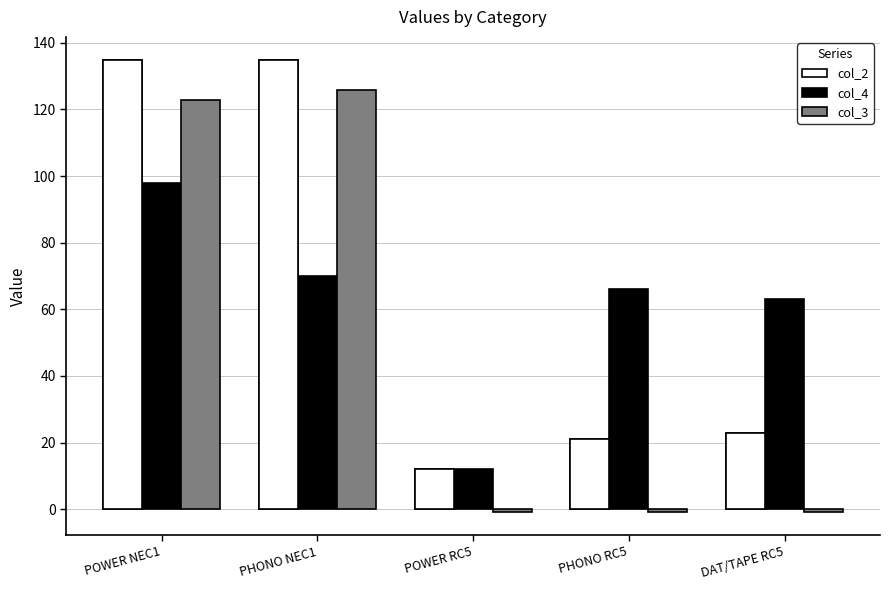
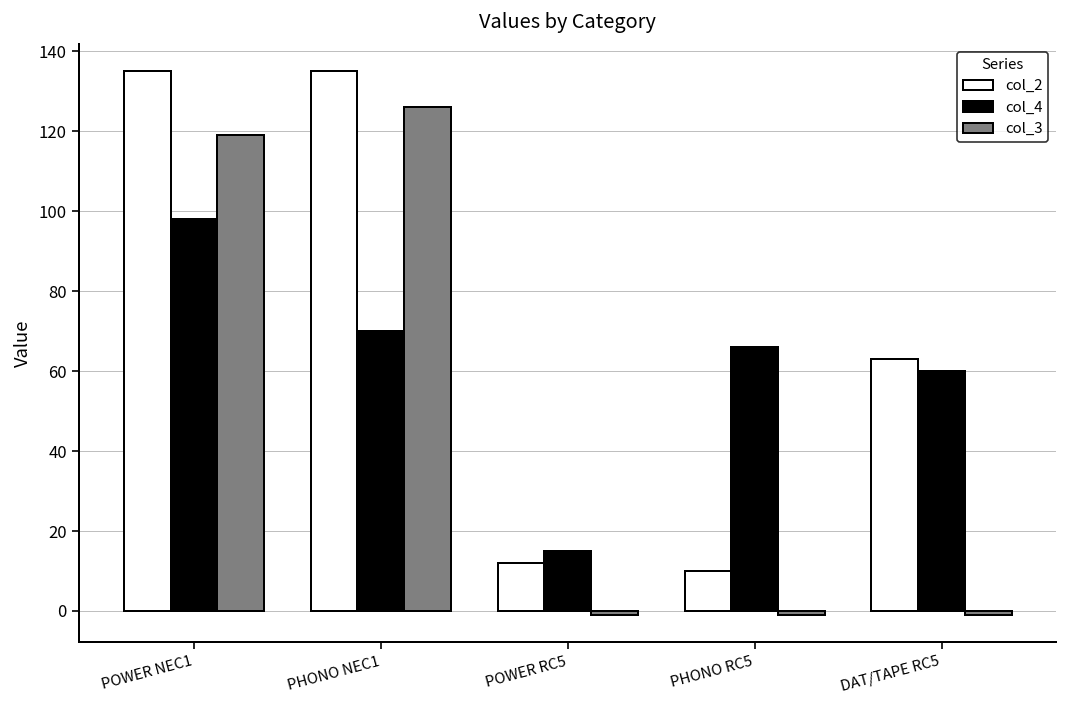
  {
    "col_2": {
      "POWER NEC1": 135,
      "PHONO NEC1": 135,
      "POWER RC5": 12,
-     "PHONO RC5": 21,
-     "DAT/TAPE RC5": 23
+     "PHONO RC5": 10,
+     "DAT/TAPE RC5": 63
    },
    "col_4": {
      "POWER NEC1": 98,
      "PHONO NEC1": 70,
-     "POWER RC5": 12,
+     "POWER RC5": 15,
      "PHONO RC5": 66,
-     "DAT/TAPE RC5": 63
+     "DAT/TAPE RC5": 60
    },
    "col_3": {
-     "POWER NEC1": 123,
+     "POWER NEC1": 119,
      "PHONO NEC1": 126,
      "POWER RC5": -1,
      "PHONO RC5": -1,
      "DAT/TAPE RC5": -1
    }
  }
